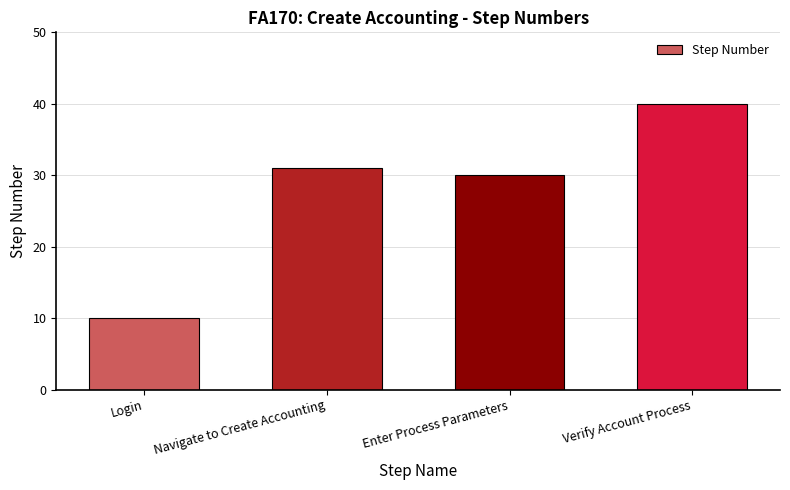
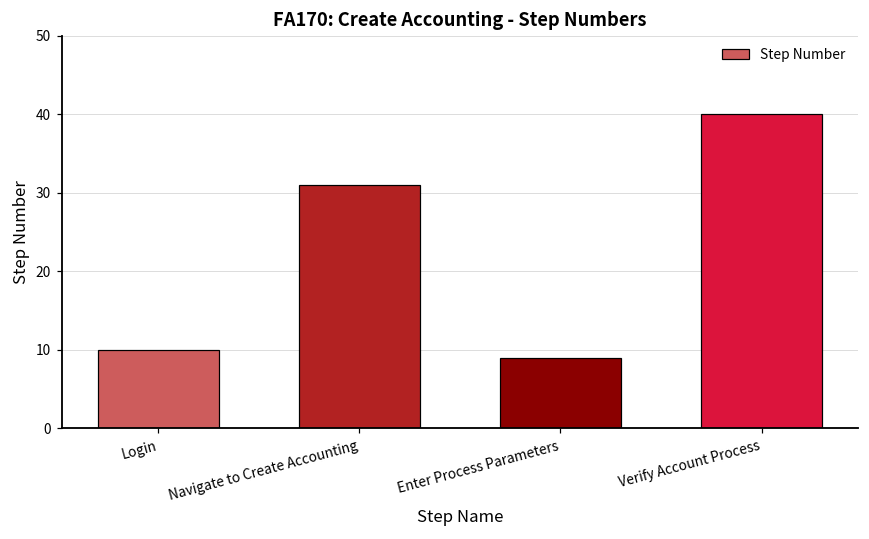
  {
    "Login": 10,
    "Navigate to Create Accounting": 31,
-   "Enter Process Parameters": 30,
+   "Enter Process Parameters": 9,
    "Verify Account Process": 40
  }
